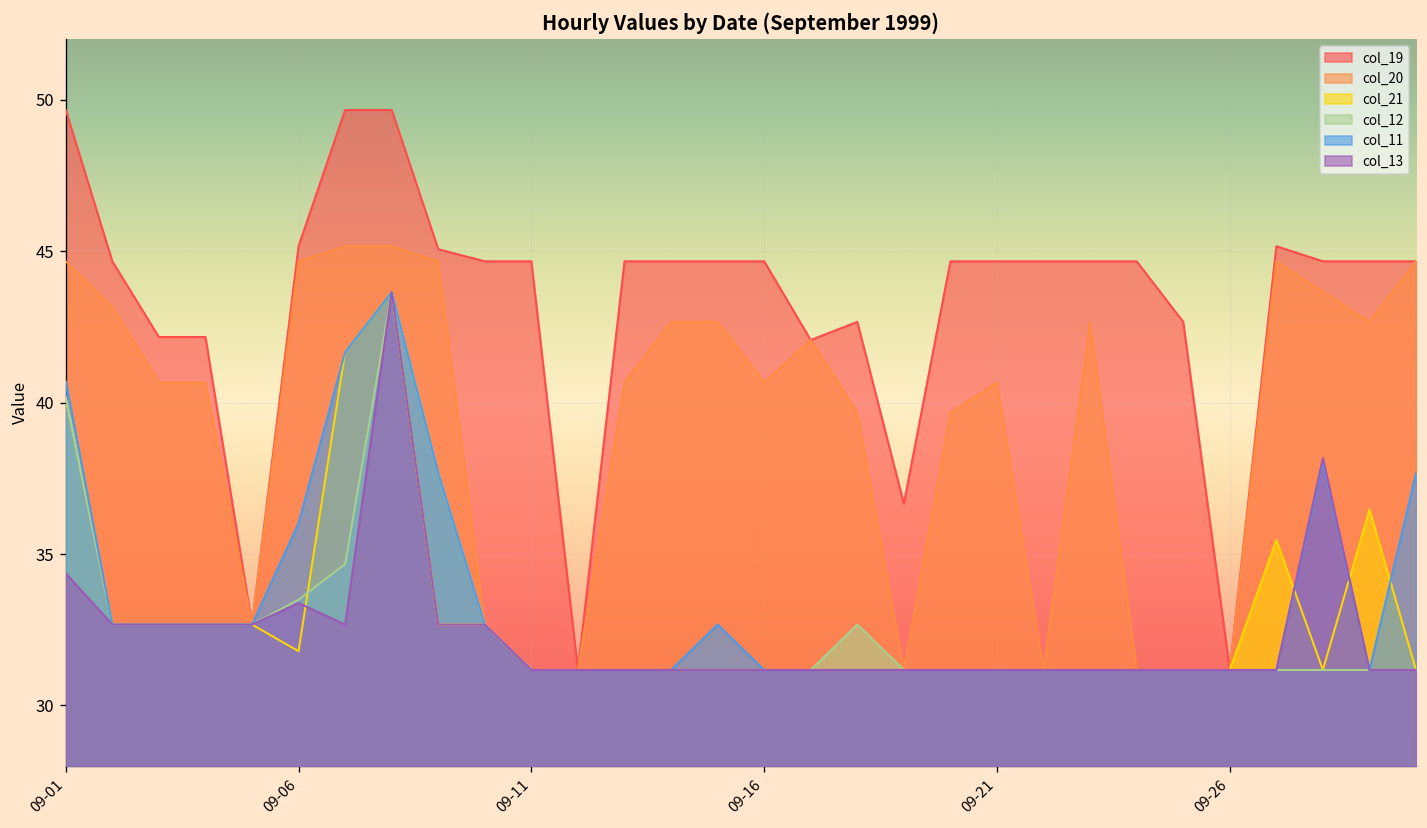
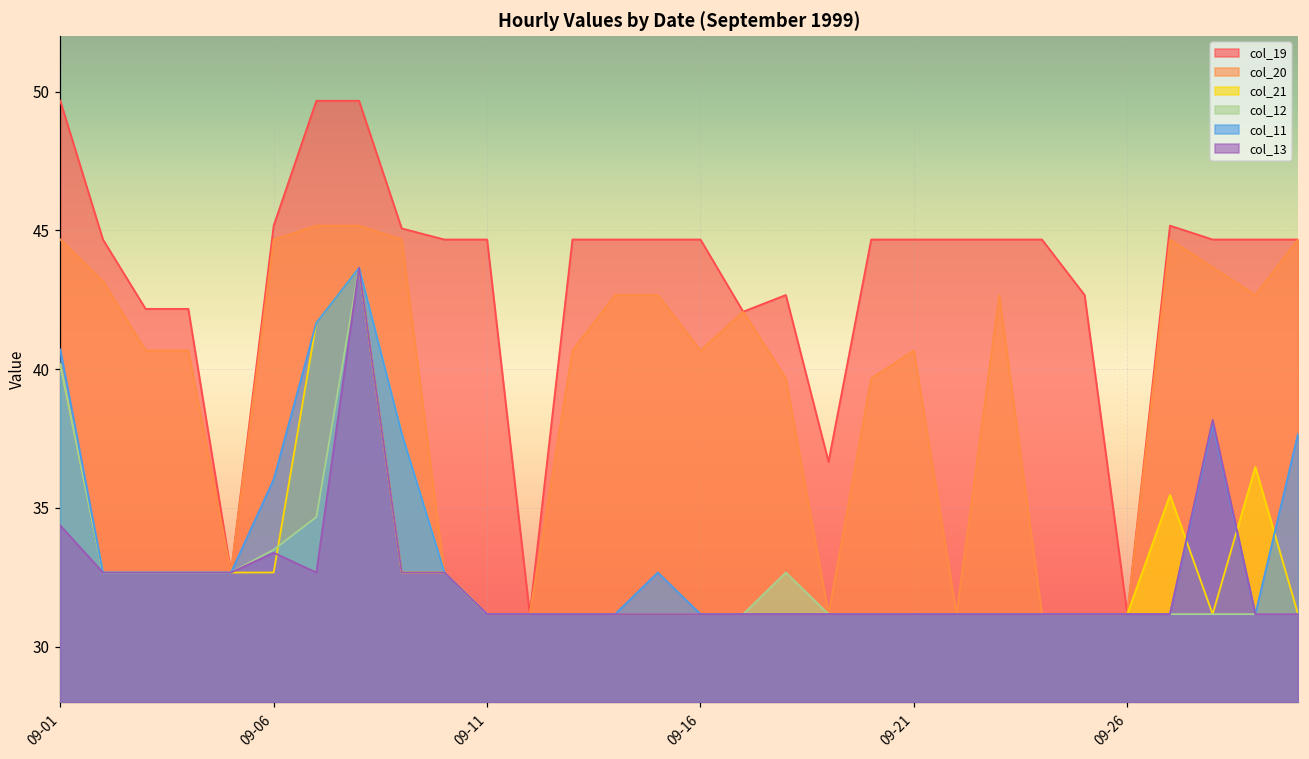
  {
    "col_21": {
-     "09-06": 31.8
+     "09-06": 32.7
    },
    "col_12": {
      "09-06": 33.5
    },
    "col_11": {
      "09-01": 40.7,
      "09-06": 36.0
    },
    "col_13": {
      "09-01": 34.4,
      "09-06": 33.4
    }
  }
